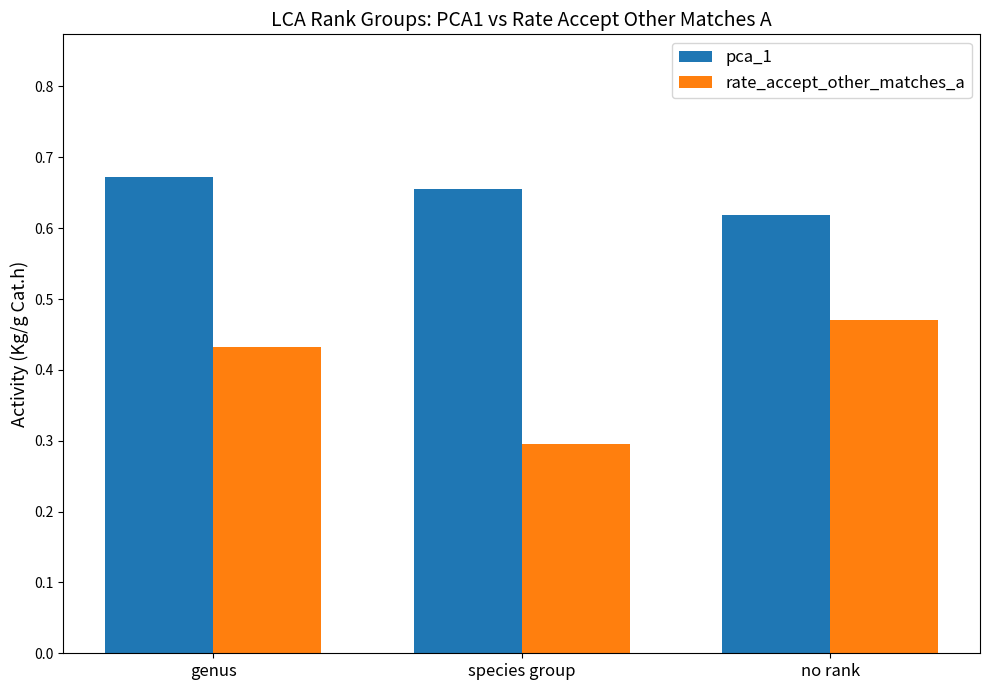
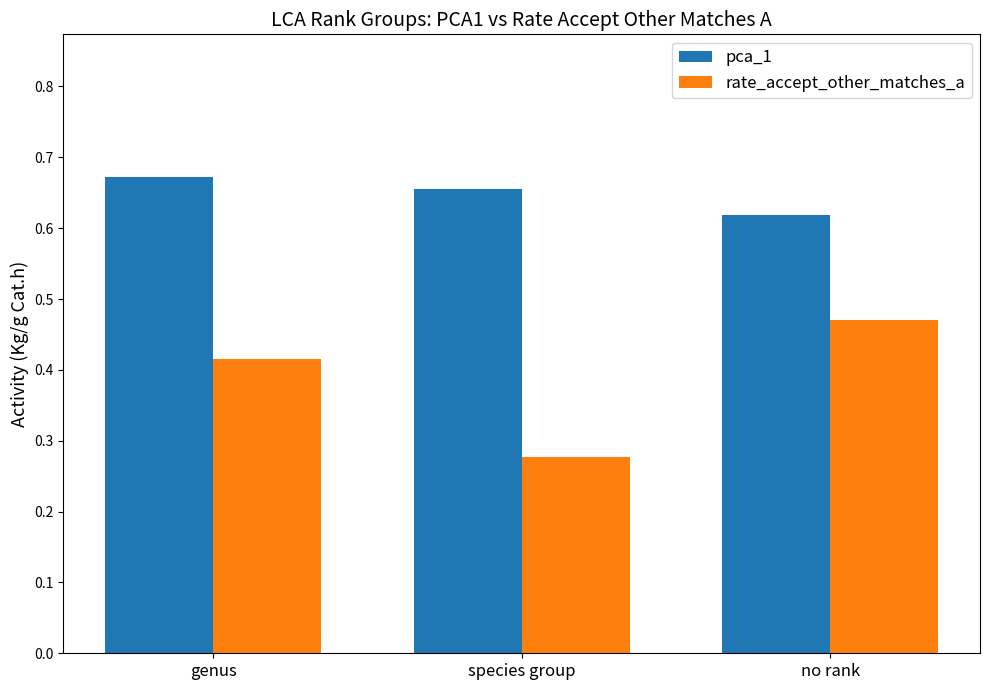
  {
    "pca_1": {
      "genus": 0.67,
      "species group": 0.66,
      "no rank": 0.62
    },
    "rate_accept_other_matches_a": {
-     "genus": 0.43,
-     "species group": 0.30,
+     "genus": 0.42,
+     "species group": 0.28,
      "no rank": 0.47
    }
  }
